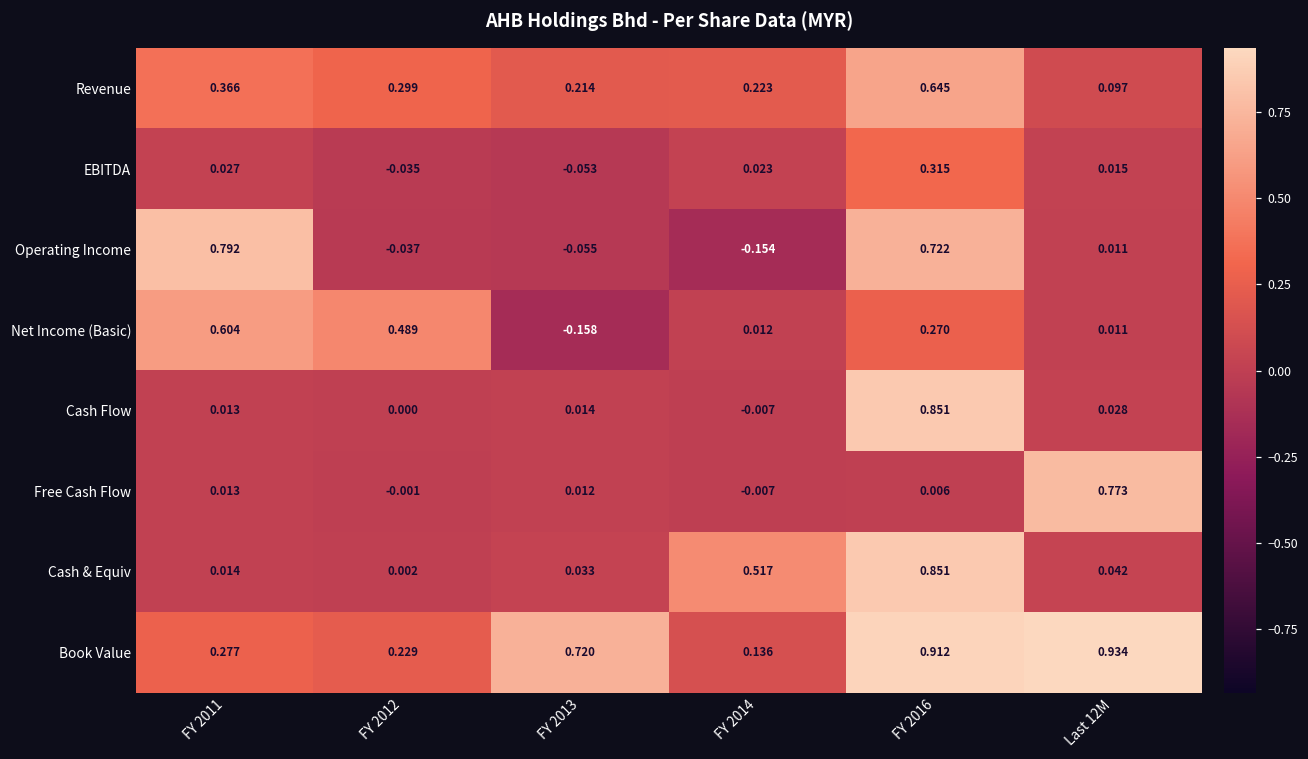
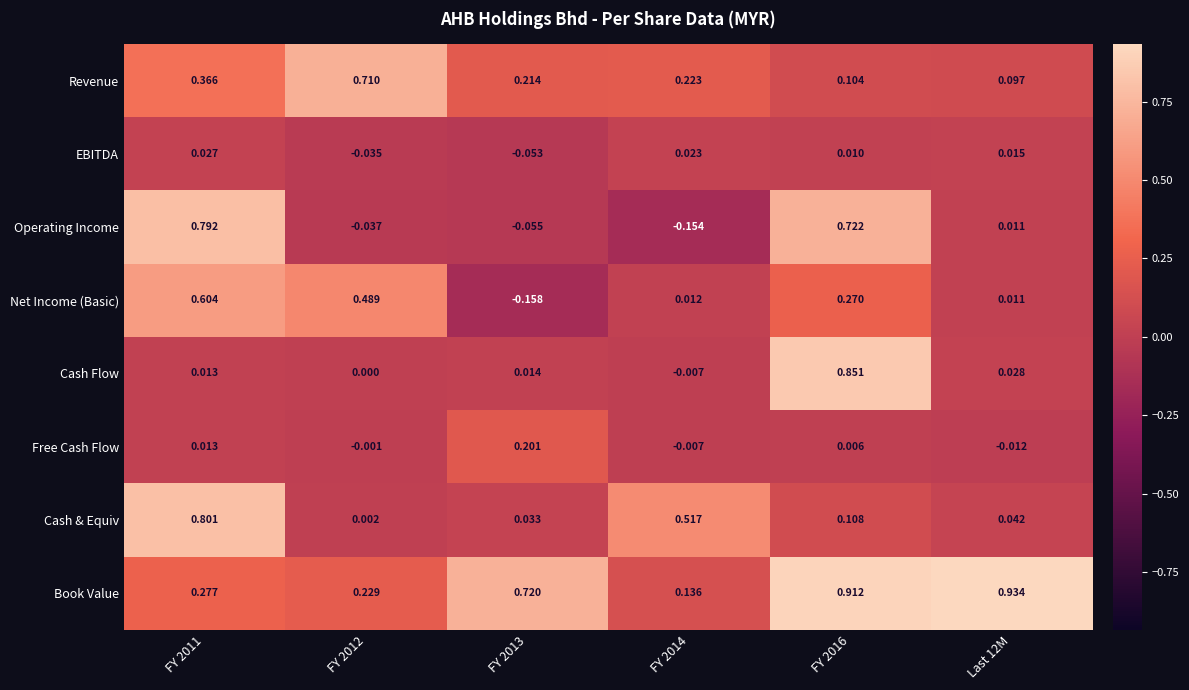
  {
    "Revenue": {
      "FY 2011": 0.366,
-     "FY 2012": 0.299,
+     "FY 2012": 0.710,
      "FY 2013": 0.214,
      "FY 2014": 0.223,
-     "FY 2016": 0.645,
+     "FY 2016": 0.104,
      "Last 12M": 0.097
    },
    "EBITDA": {
      "FY 2011": 0.027,
      "FY 2012": -0.035,
      "FY 2013": -0.053,
      "FY 2014": 0.023,
-     "FY 2016": 0.315,
+     "FY 2016": 0.010,
      "Last 12M": 0.015
    },
    "Operating Income": {
      "FY 2011": 0.792,
      "FY 2012": -0.037,
      "FY 2013": -0.055,
      "FY 2014": -0.154,
      "FY 2016": 0.722,
      "Last 12M": 0.011
    },
    "Net Income (Basic)": {
      "FY 2011": 0.604,
      "FY 2012": 0.489,
      "FY 2013": -0.158,
      "FY 2014": 0.012,
      "FY 2016": 0.270,
      "Last 12M": 0.011
    },
    "Cash Flow": {
      "FY 2011": 0.013,
      "FY 2012": 0.000,
      "FY 2013": 0.014,
      "FY 2014": -0.007,
      "FY 2016": 0.851,
      "Last 12M": 0.028
    },
    "Free Cash Flow": {
      "FY 2011": 0.013,
      "FY 2012": -0.001,
-     "FY 2013": 0.012,
+     "FY 2013": 0.201,
      "FY 2014": -0.007,
      "FY 2016": 0.006,
-     "Last 12M": 0.773
+     "Last 12M": -0.012
    },
    "Cash & Equiv": {
-     "FY 2011": 0.014,
+     "FY 2011": 0.801,
      "FY 2012": 0.002,
      "FY 2013": 0.033,
      "FY 2014": 0.517,
-     "FY 2016": 0.851,
+     "FY 2016": 0.108,
      "Last 12M": 0.042
    },
    "Book Value": {
      "FY 2011": 0.277,
      "FY 2012": 0.229,
      "FY 2013": 0.720,
      "FY 2014": 0.136,
      "FY 2016": 0.912,
      "Last 12M": 0.934
    }
  }
